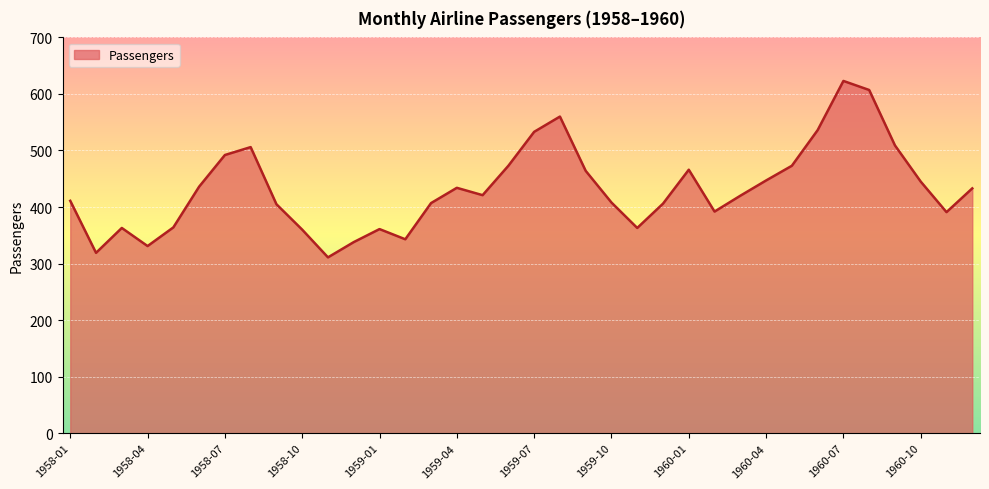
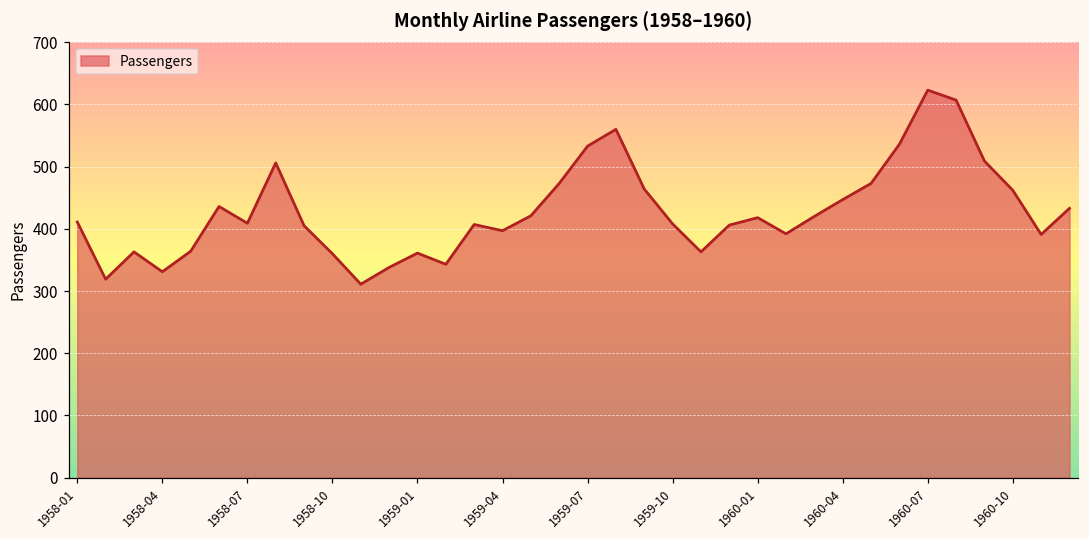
  {
    "1958-01": 410,
    "1958-04": 330,
-   "1958-07": 490,
+   "1958-07": 410,
    "1958-10": 360,
    "1959-01": 360,
-   "1959-04": 430,
+   "1959-04": 400,
    "1959-07": 530,
    "1959-10": 410,
-   "1960-01": 470,
+   "1960-01": 420,
    "1960-04": 450,
    "1960-07": 620,
-   "1960-10": 450
+   "1960-10": 460
  }
